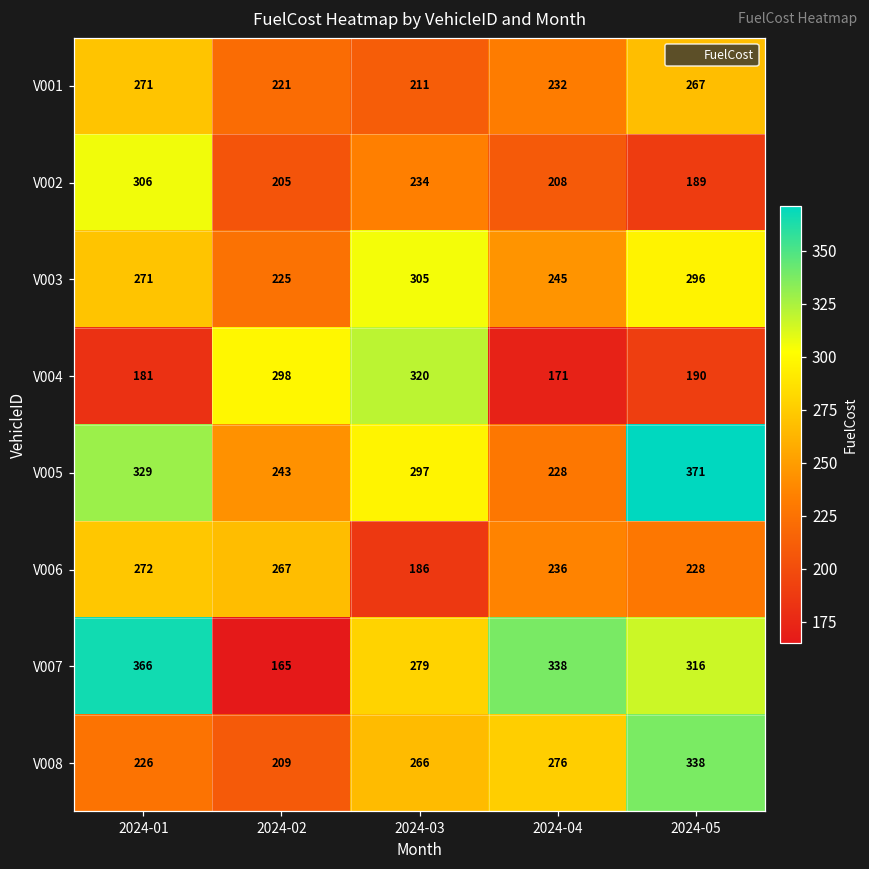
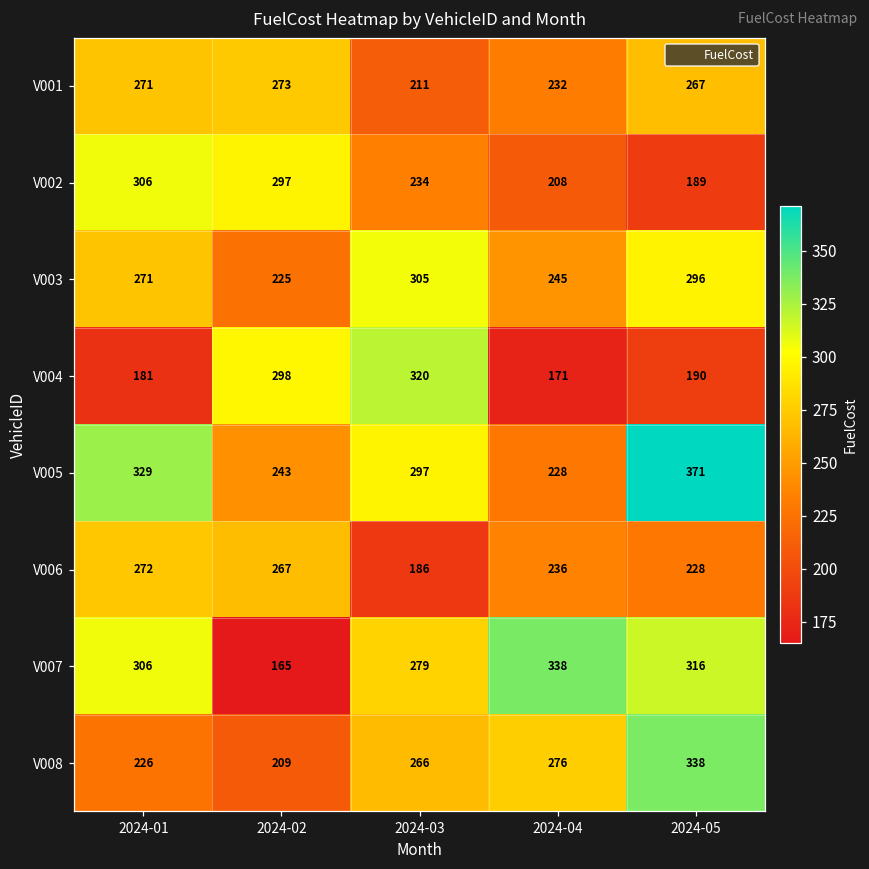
  {
    "V001": {
      "2024-01": 271,
-     "2024-02": 221,
+     "2024-02": 273,
      "2024-03": 211,
      "2024-04": 232,
      "2024-05": 267
    },
    "V002": {
      "2024-01": 306,
-     "2024-02": 205,
+     "2024-02": 297,
      "2024-03": 234,
      "2024-04": 208,
      "2024-05": 189
    },
    "V003": {
      "2024-01": 271,
      "2024-02": 225,
      "2024-03": 305,
      "2024-04": 245,
      "2024-05": 296
    },
    "V004": {
      "2024-01": 181,
      "2024-02": 298,
      "2024-03": 320,
      "2024-04": 171,
      "2024-05": 190
    },
    "V005": {
      "2024-01": 329,
      "2024-02": 243,
      "2024-03": 297,
      "2024-04": 228,
      "2024-05": 371
    },
    "V006": {
      "2024-01": 272,
      "2024-02": 267,
      "2024-03": 186,
      "2024-04": 236,
      "2024-05": 228
    },
    "V007": {
-     "2024-01": 366,
+     "2024-01": 306,
      "2024-02": 165,
      "2024-03": 279,
      "2024-04": 338,
      "2024-05": 316
    },
    "V008": {
      "2024-01": 226,
      "2024-02": 209,
      "2024-03": 266,
      "2024-04": 276,
      "2024-05": 338
    }
  }
